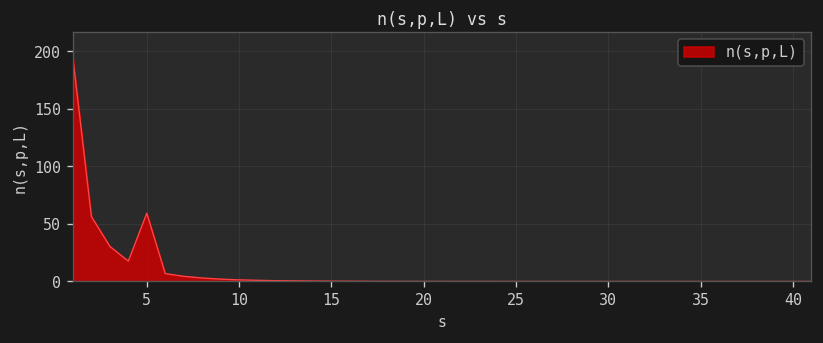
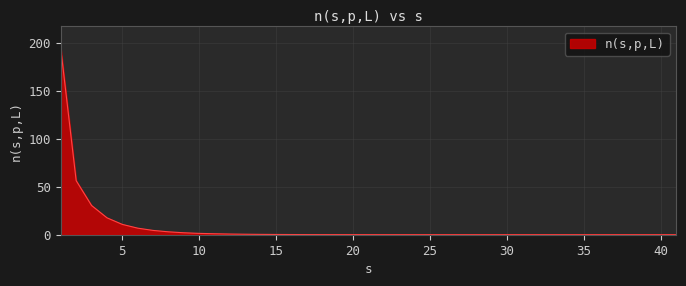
  {
-   "5": 60,
+   "5": 10,
    "10": 0,
    "15": 0,
    "20": 0,
    "25": 0,
    "30": 0,
    "35": 0,
    "40": 0
  }
